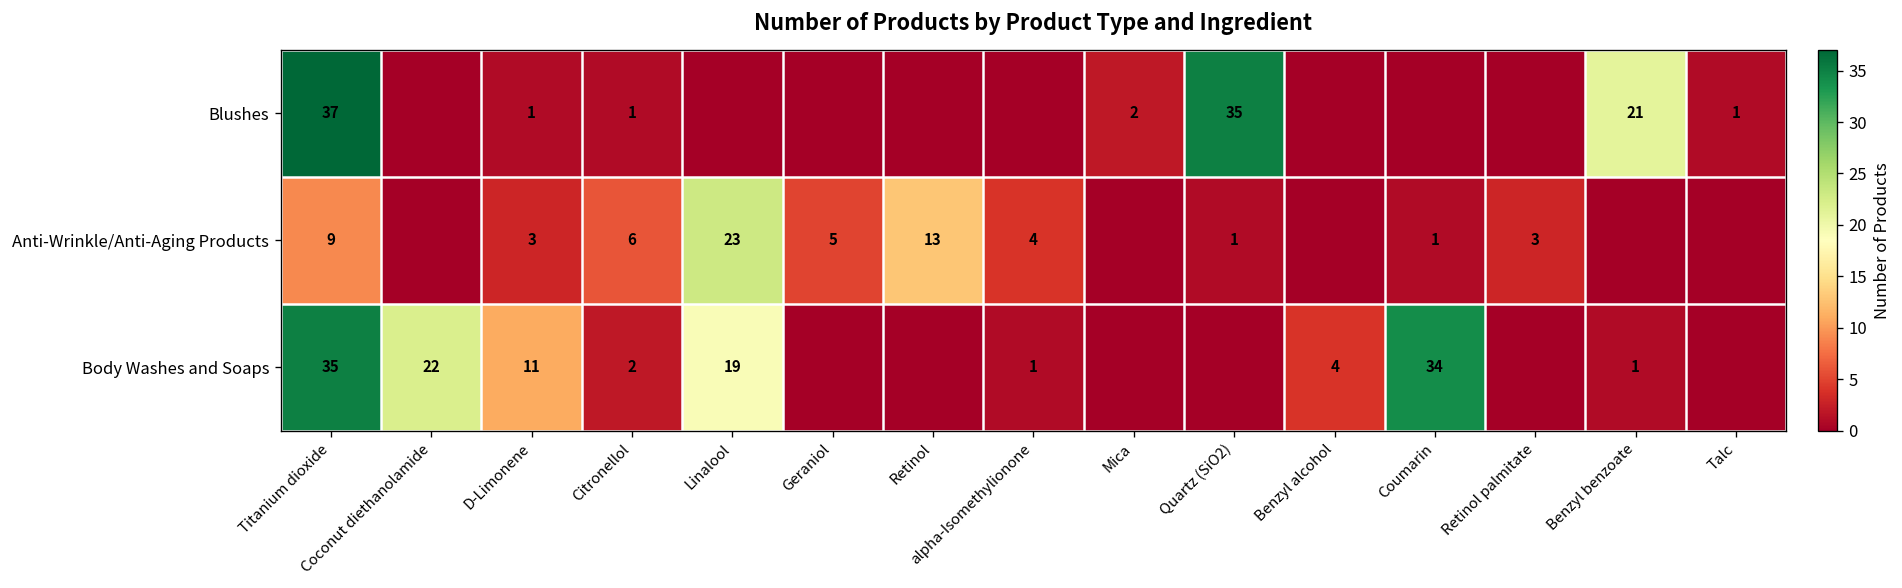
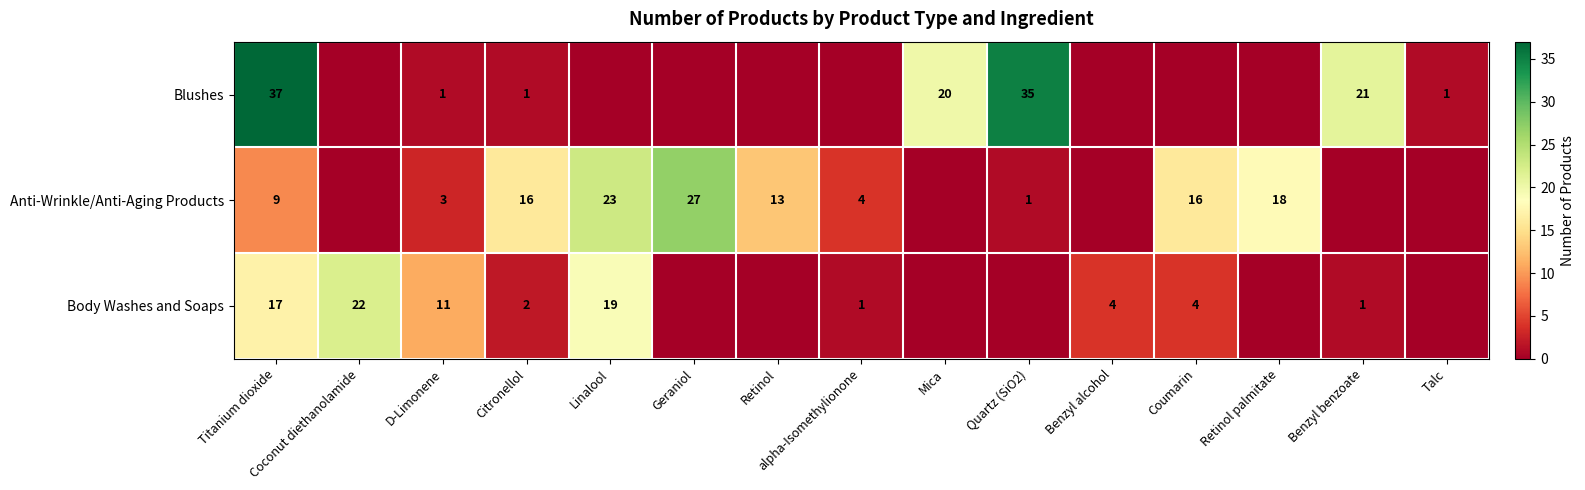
  {
    "Blushes": {
      "Titanium dioxide": 37,
      "D-Limonene": 1,
      "Citronellol": 1,
-     "Mica": 2,
+     "Mica": 20,
      "Quartz (SiO2)": 35,
      "Benzyl benzoate": 21,
      "Talc": 1
    },
    "Anti-Wrinkle/Anti-Aging Products": {
      "Titanium dioxide": 9,
      "D-Limonene": 3,
-     "Citronellol": 6,
+     "Citronellol": 16,
      "Linalool": 23,
-     "Geraniol": 5,
+     "Geraniol": 27,
      "Retinol": 13,
      "alpha-Isomethylionone": 4,
      "Quartz (SiO2)": 1,
-     "Coumarin": 1,
-     "Retinol palmitate": 3
+     "Coumarin": 16,
+     "Retinol palmitate": 18
    },
    "Body Washes and Soaps": {
-     "Titanium dioxide": 35,
+     "Titanium dioxide": 17,
      "Coconut diethanolamide": 22,
      "D-Limonene": 11,
      "Citronellol": 2,
      "Linalool": 19,
      "alpha-Isomethylionone": 1,
      "Benzyl alcohol": 4,
-     "Coumarin": 34,
+     "Coumarin": 4,
      "Benzyl benzoate": 1
    }
  }
